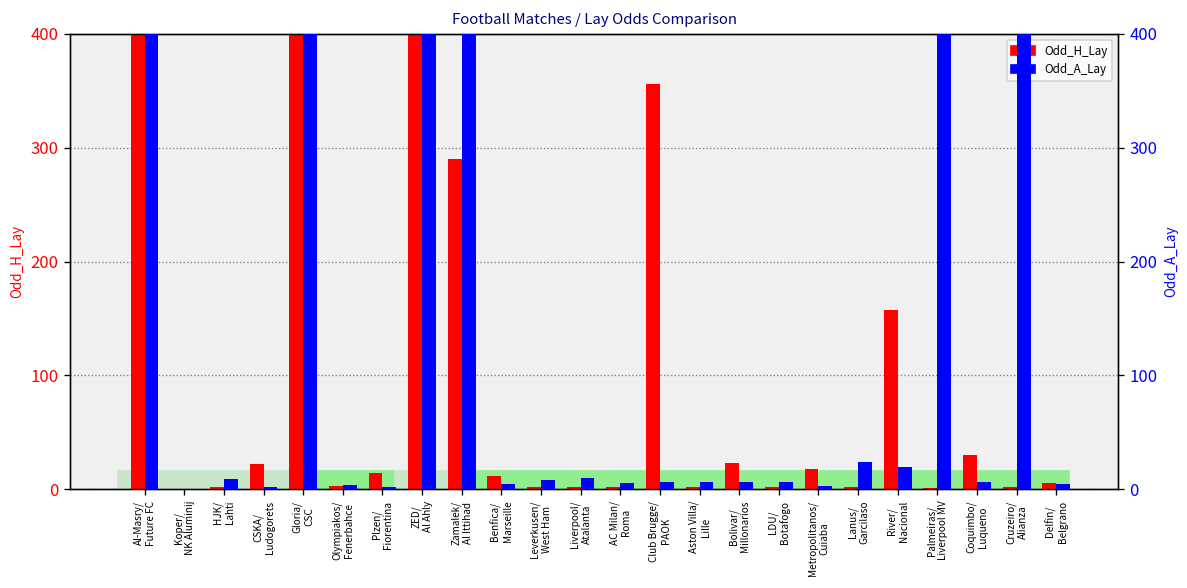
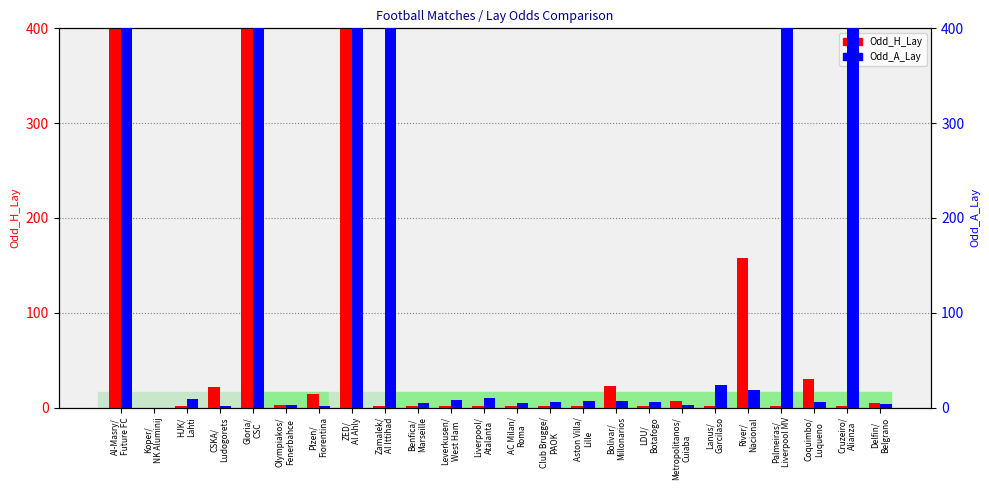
  {
    "Odd_H_Lay": {
      "Al-Masry/ Future FC": 400,
      "Koper/ NK Aluminij": 0,
      "CSKA/ Ludogorets": 20,
      "Gloria/ CSC": 400,
      "Plzen/ Fiorentina": 10,
      "ZED/ Al Ahly": 400,
-     "Zamalek/ Al Ittihad": 290,
-     "Benfica/ Marseille": 10,
-     "Club Brugge/ PAOK": 360,
+     "Zamalek/ Al Ittihad": 0,
+     "Benfica/ Marseille": 0,
+     "Club Brugge/ PAOK": 0,
      "Bolivar/ Millonarios": 20,
-     "Metropolitanos/ Cuiaba": 20,
+     "Metropolitanos/ Cuiaba": 10,
      "River/ Nacional": 160,
      "Coquimbo/ Luqueno": 30,
      "Delfin/ Belgrano": 10
    },
    "Odd_A_Lay": {
      "Al-Masry/ Future FC": 400,
      "Koper/ NK Aluminij": 0,
      "HJK/ Lahti": 10,
      "Gloria/ CSC": 400,
      "Olympiakos/ Fenerbahce": 0,
      "ZED/ Al Ahly": 400,
      "Zamalek/ Al Ittihad": 400,
      "Benfica/ Marseille": 0,
      "Leverkusen/ West Ham": 10,
      "Liverpool/ Atalanta": 10,
      "AC Milan/ Roma": 10,
      "Club Brugge/ PAOK": 10,
      "Aston Villa/ Lille": 10,
      "Bolivar/ Millonarios": 10,
      "LDU/ Botafogo": 10,
      "Lanus/ Garcilaso": 20,
      "River/ Nacional": 20,
      "Palmeiras/ Liverpool MV": 400,
      "Coquimbo/ Luqueno": 10,
      "Cruzeiro/ Alianza": 400,
      "Delfin/ Belgrano": 0
    }
  }
